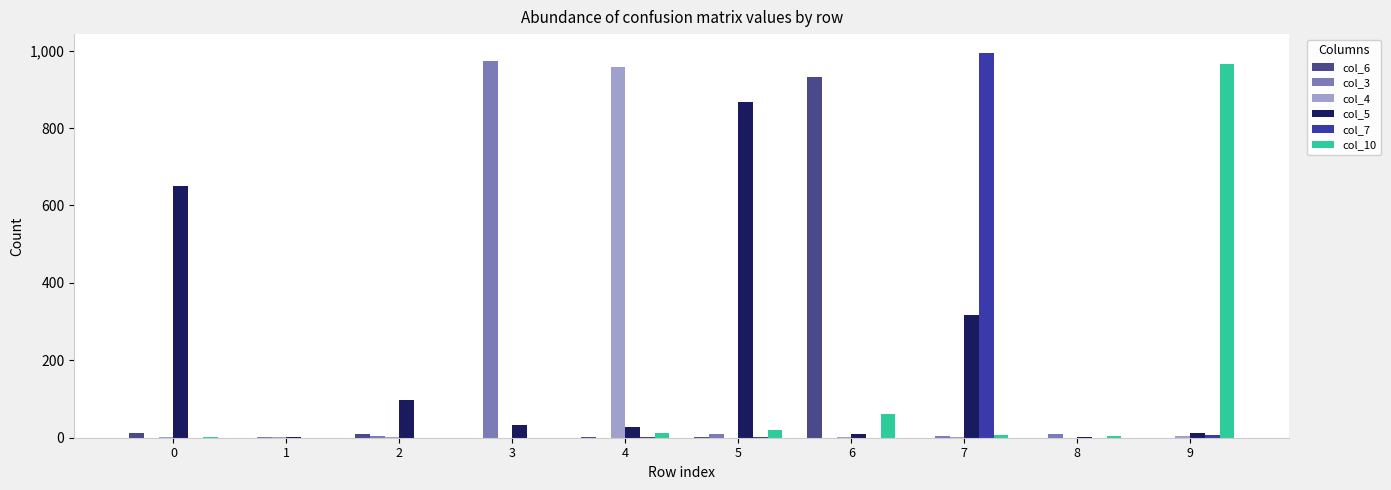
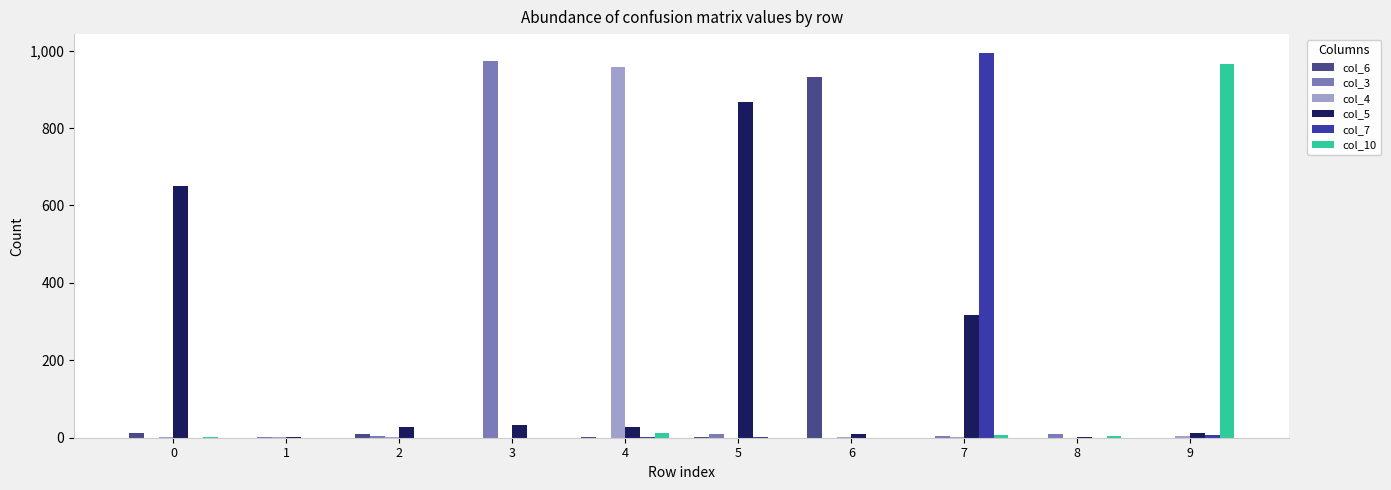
  {
    "col_5": {
      "0": 650,
-     "2": 100,
+     "2": 30,
      "3": 30,
      "4": 30,
      "5": 870,
      "6": 10,
      "7": 320,
      "9": 10
    },
    "col_10": {
      "1": 0,
      "2": 0,
      "3": 0,
      "4": 10,
-     "5": 20,
-     "6": 60,
+     "5": 0,
+     "6": 0,
      "7": 10,
      "9": 970
    }
  }
